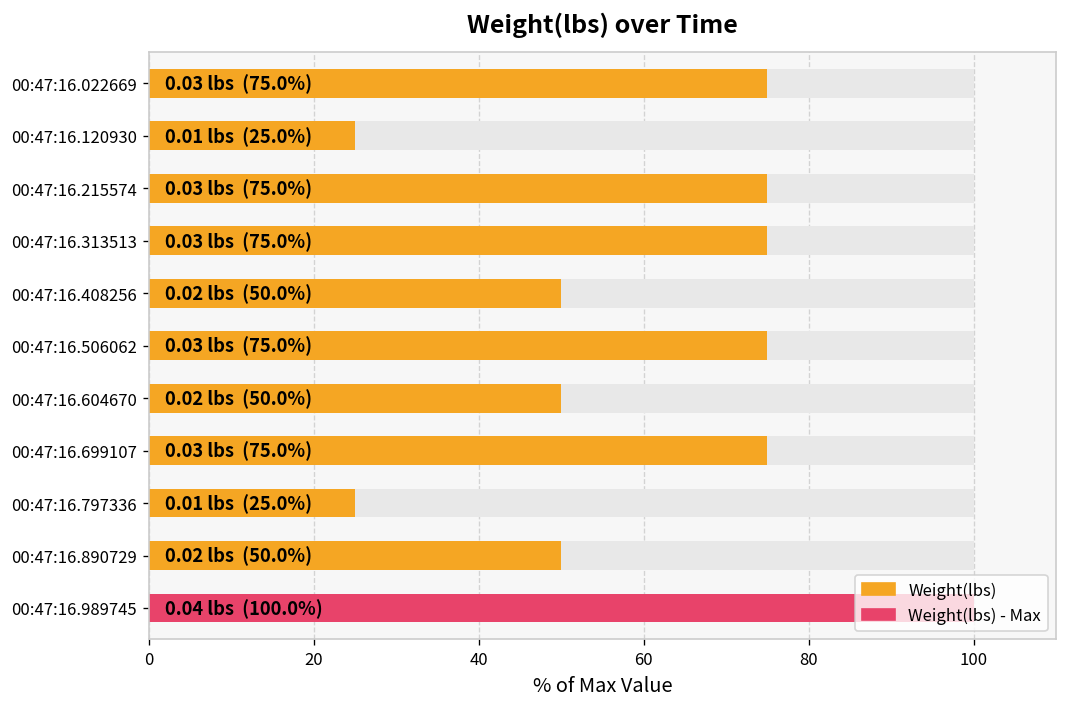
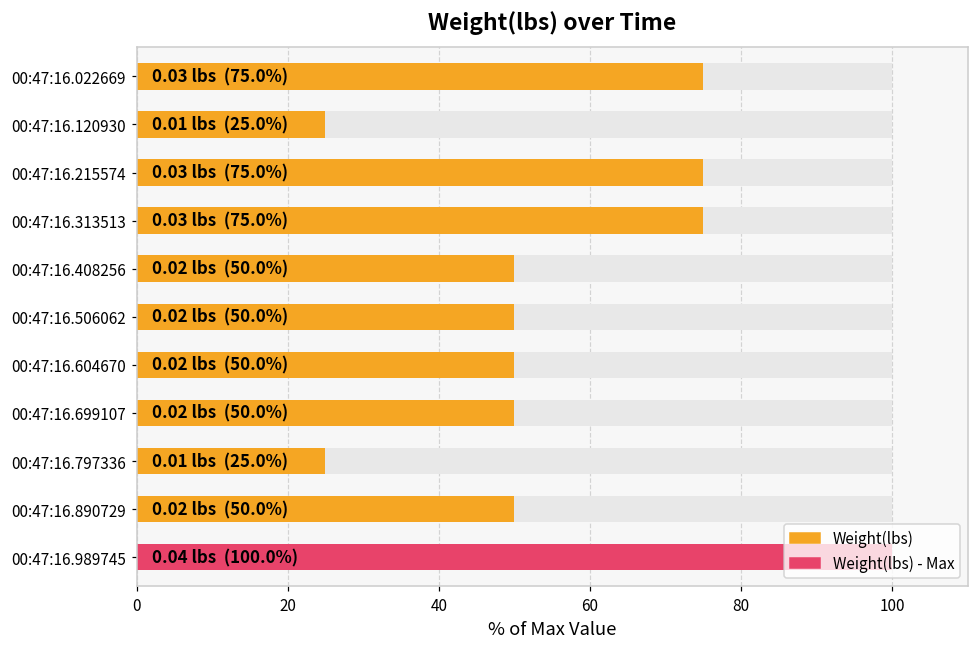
  {
    "Weight(lbs)": {
-     "00:47:16.506062": "0.03 lbs (75.0%)",
-     "00:47:16.699107": "0.03 lbs (75.0%)"
+     "00:47:16.506062": "0.02 lbs (50.0%)",
+     "00:47:16.699107": "0.02 lbs (50.0%)"
    }
  }
